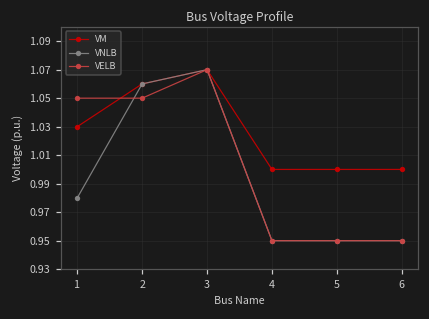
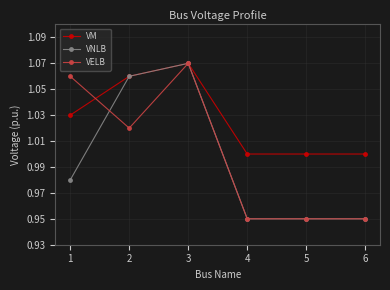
  {
    "VM": {
      "1": 1.03,
      "4": 1.00,
      "5": 1.00,
      "6": 1.00
    },
    "VNLB": {
      "1": 0.98
    },
    "VELB": {
-     "1": 1.05,
-     "2": 1.05
+     "1": 1.06,
+     "2": 1.02
    }
  }
